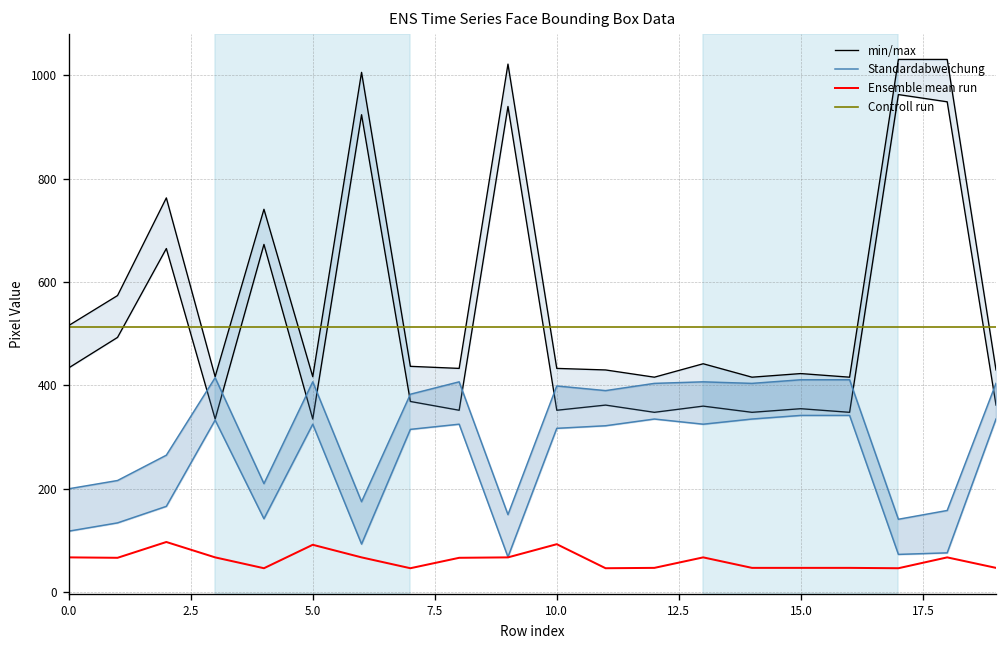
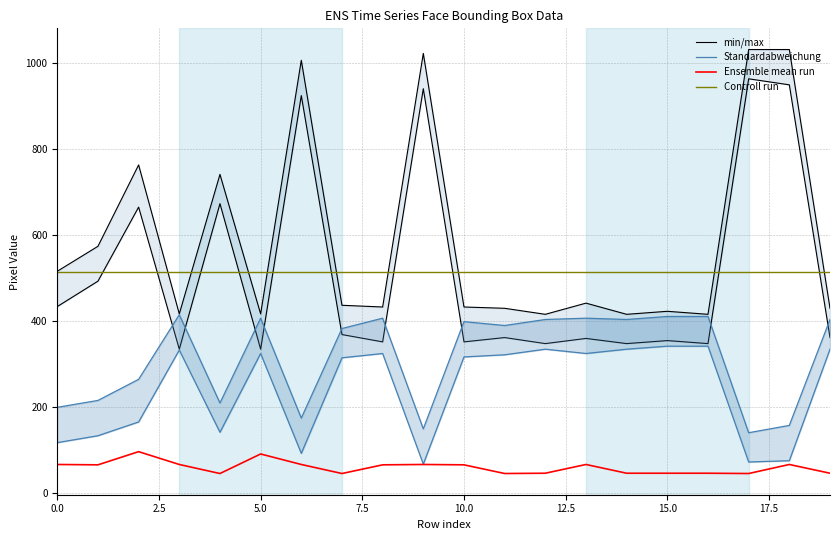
  {
    "Ensemble mean run": {
      "0.0": 70,
      "5.0": 90,
-     "10.0": 90,
+     "10.0": 70,
      "15.0": 50
    },
    "Controll run": {
      "5.0": 510,
      "10.0": 510,
      "15.0": 510
    }
  }
